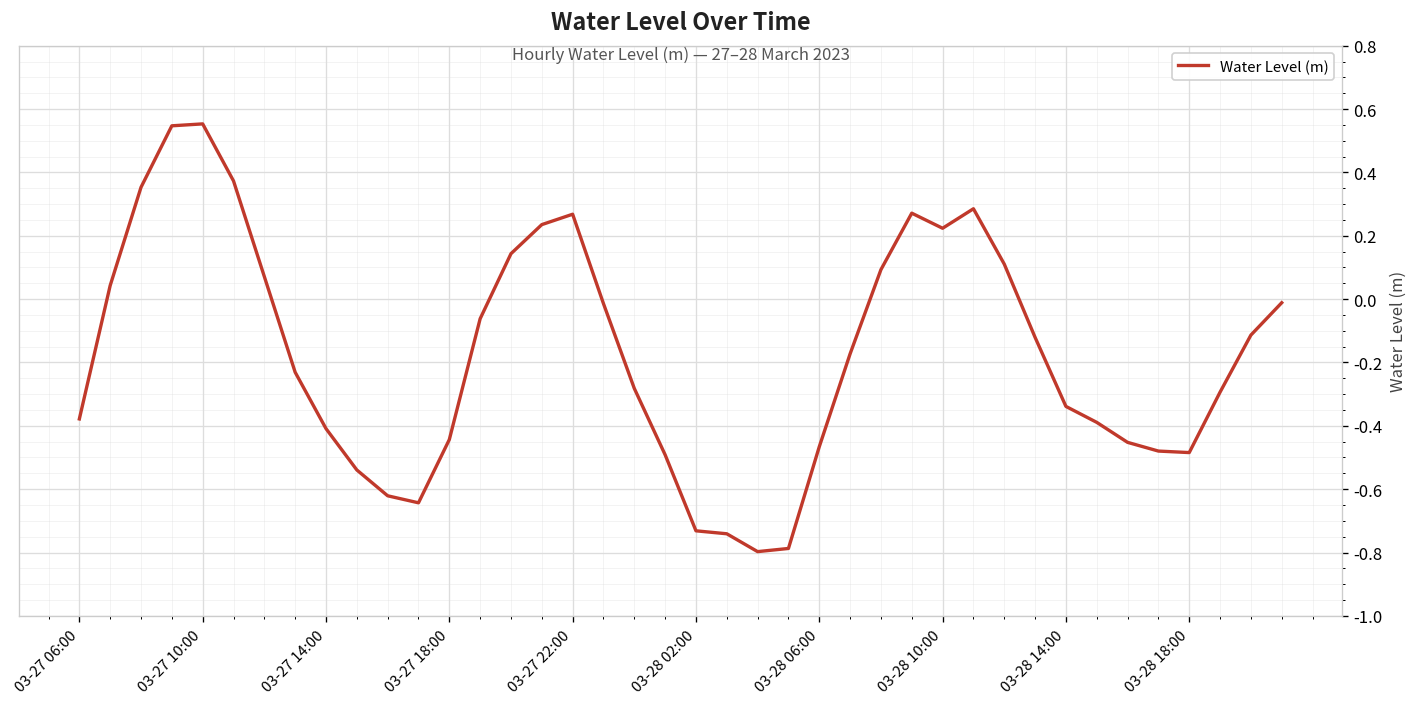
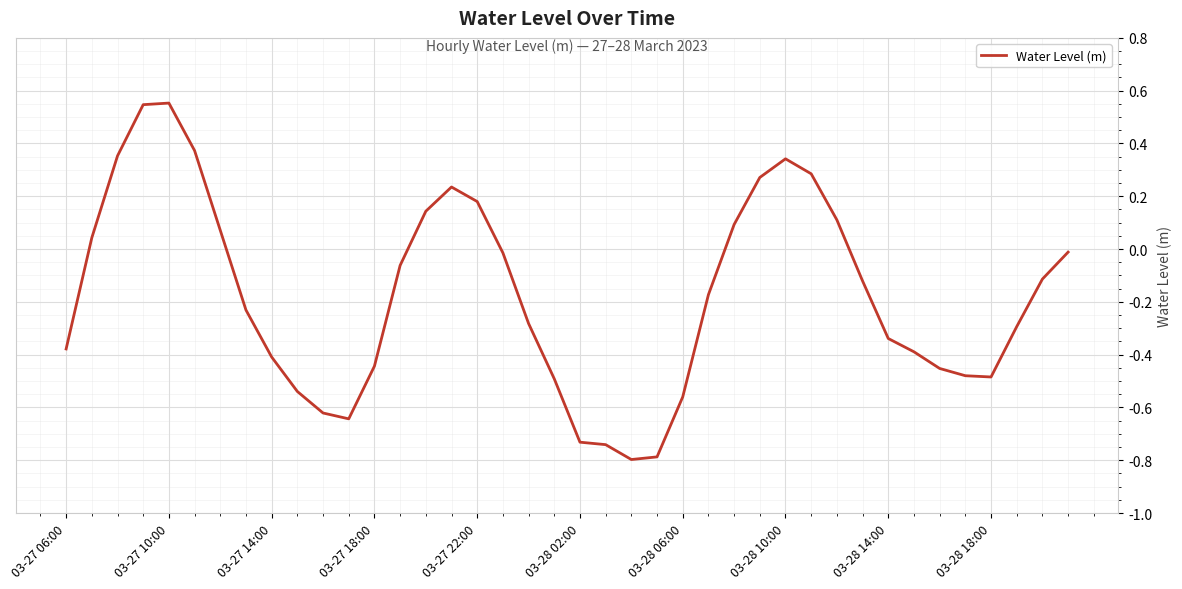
  {
    "03-27 06:00": -0.38,
    "03-27 10:00": 0.55,
    "03-27 14:00": -0.41,
    "03-27 18:00": -0.44,
-   "03-27 22:00": 0.27,
+   "03-27 22:00": 0.18,
    "03-28 02:00": -0.73,
-   "03-28 06:00": -0.47,
-   "03-28 10:00": 0.22,
+   "03-28 06:00": -0.56,
+   "03-28 10:00": 0.34,
    "03-28 14:00": -0.34,
    "03-28 18:00": -0.48
  }
